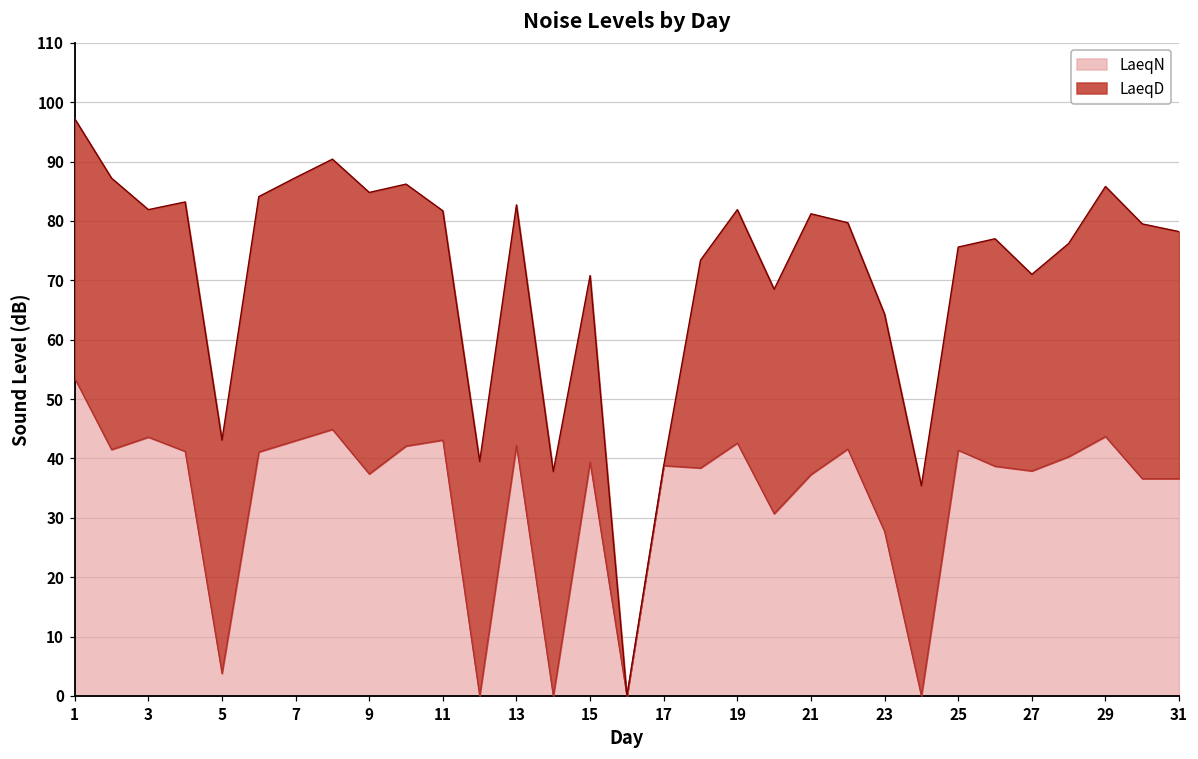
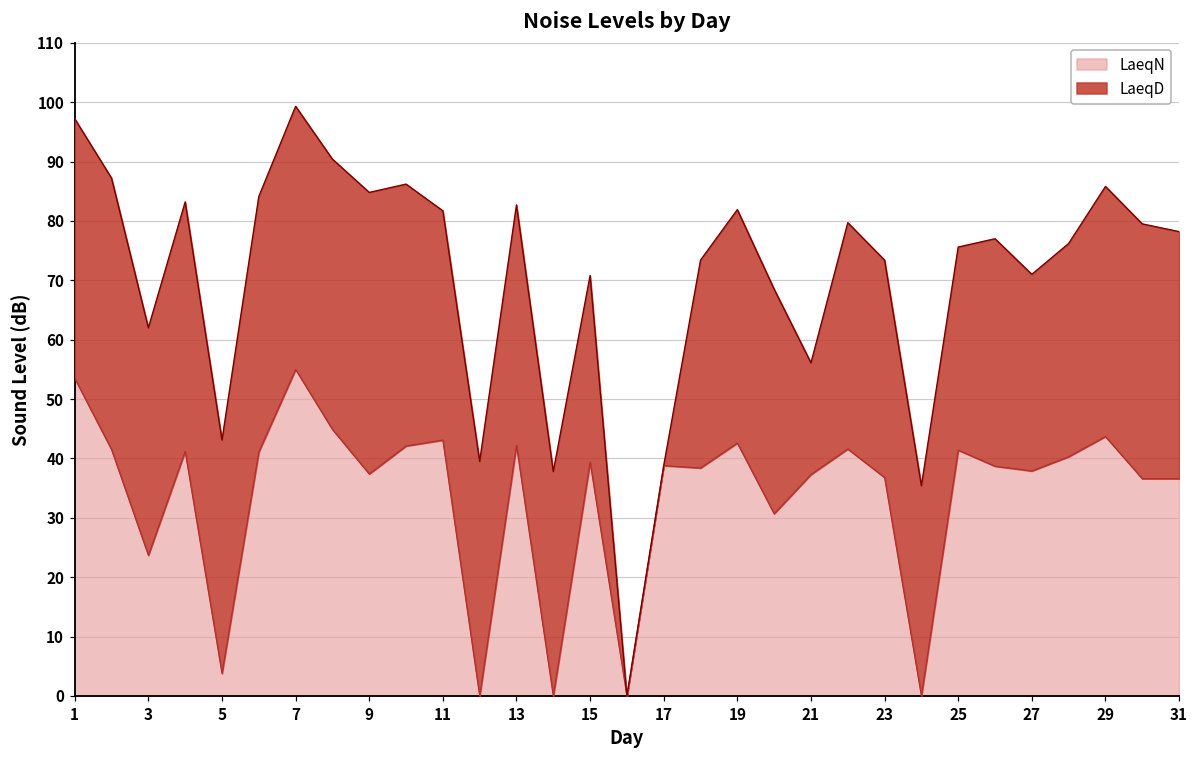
  {
    "LaeqN": {
      "1": 54,
-     "3": 44,
+     "3": 24,
      "5": 4,
-     "7": 43,
+     "7": 55,
      "9": 37,
      "11": 43,
      "13": 42,
      "15": 39,
      "19": 43,
      "21": 37,
-     "23": 28,
+     "23": 37,
      "25": 41,
      "27": 38,
      "29": 44,
      "31": 37
    },
    "LaeqD": {
      "1": 44,
      "3": 38,
      "5": 39,
      "7": 44,
      "9": 47,
      "11": 39,
      "13": 41,
      "15": 31,
      "19": 39,
-     "21": 44,
+     "21": 19,
      "23": 37,
      "25": 34,
      "27": 33,
      "29": 42,
      "31": 42
    }
  }
